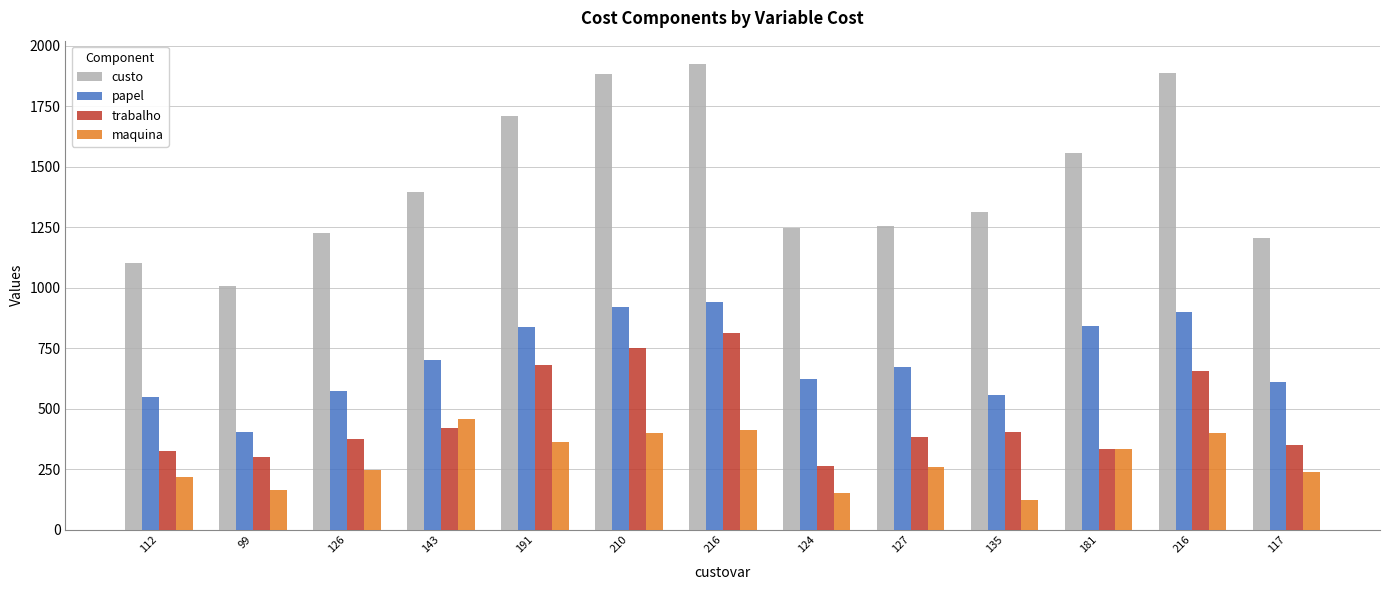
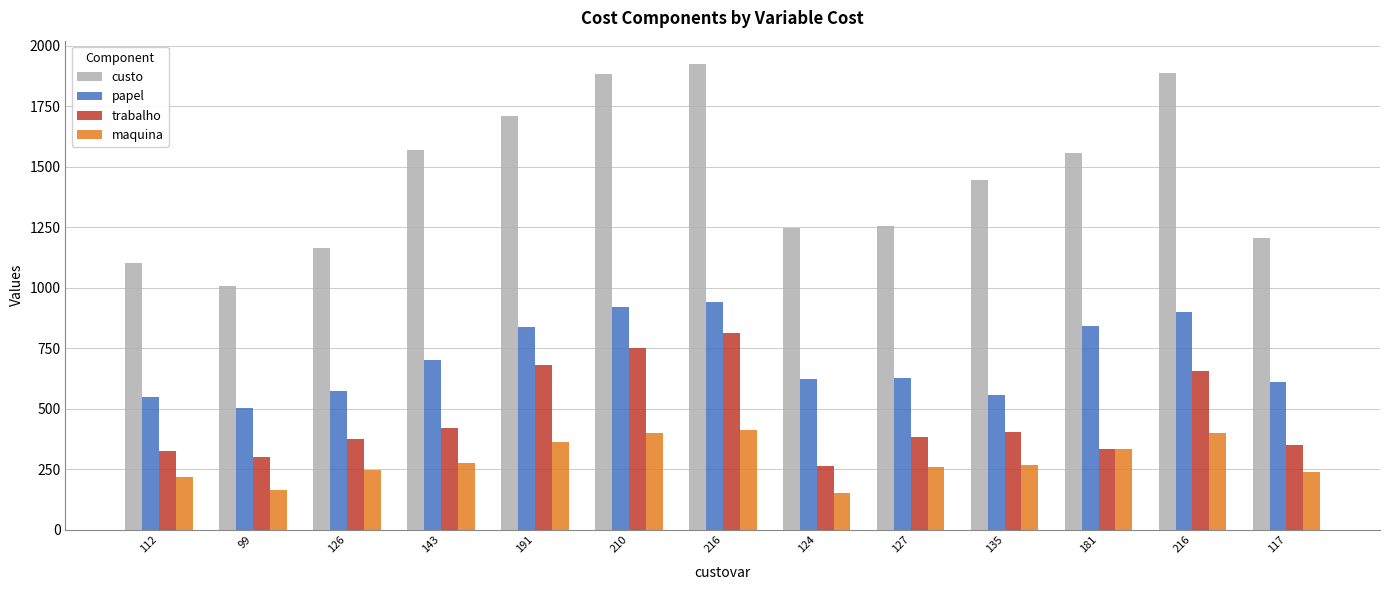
  {
    "custo": {
      "112": 1100,
      "99": 1010,
-     "126": 1230,
-     "143": 1400,
+     "126": 1170,
+     "143": 1570,
      "191": 1710,
      "210": 1880,
      "124": 1250,
      "127": 1260,
-     "135": 1310,
+     "135": 1450,
      "181": 1560,
      "117": 1200
    },
    "papel": {
      "112": 550,
-     "99": 400,
+     "99": 500,
      "126": 570,
      "143": 700,
      "191": 840,
      "210": 920,
      "124": 620,
-     "127": 670,
+     "127": 630,
      "135": 560,
      "181": 840,
      "117": 610
    },
    "trabalho": {
      "112": 330,
      "99": 300,
      "126": 380,
      "143": 420,
      "191": 680,
      "210": 750,
      "124": 260,
      "127": 380,
      "135": 400,
      "181": 340,
      "117": 350
    },
    "maquina": {
      "112": 220,
      "99": 170,
      "126": 250,
-     "143": 460,
+     "143": 280,
      "191": 360,
      "210": 400,
      "124": 150,
      "127": 260,
-     "135": 120,
+     "135": 270,
      "181": 330,
      "117": 240
    }
  }
